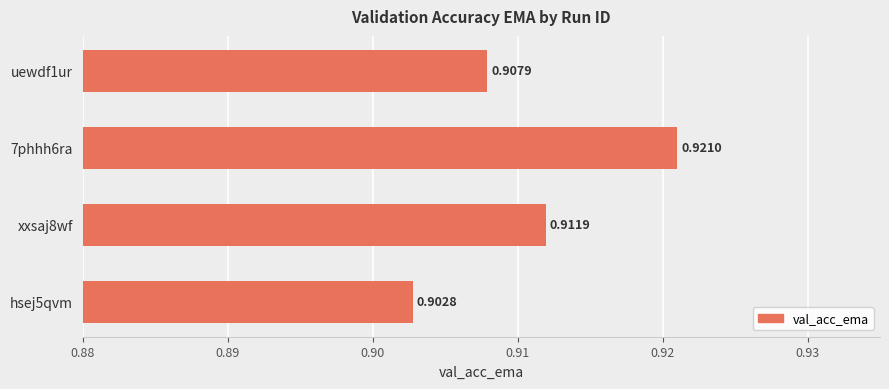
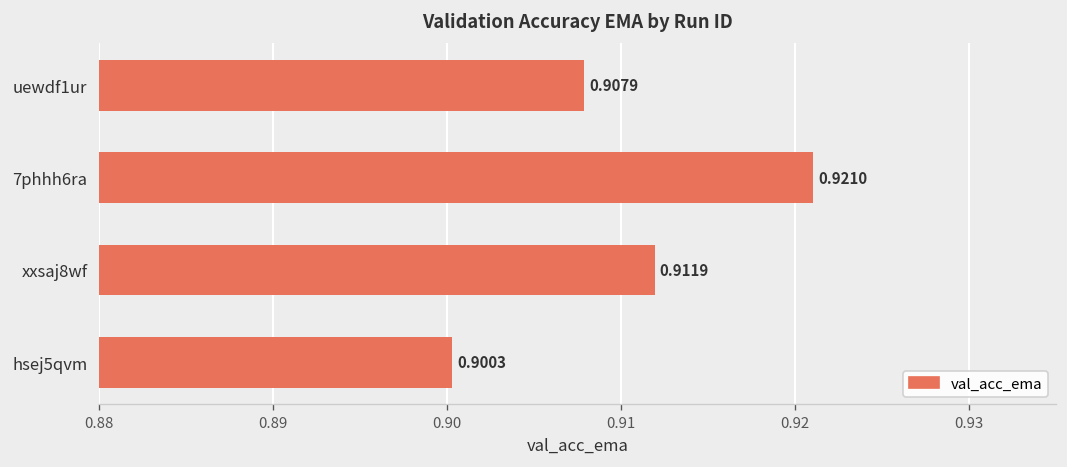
  {
    "uewdf1ur": 0.9079,
    "7phhh6ra": 0.9210,
    "xxsaj8wf": 0.9119,
-   "hsej5qvm": 0.9028
+   "hsej5qvm": 0.9003
  }
